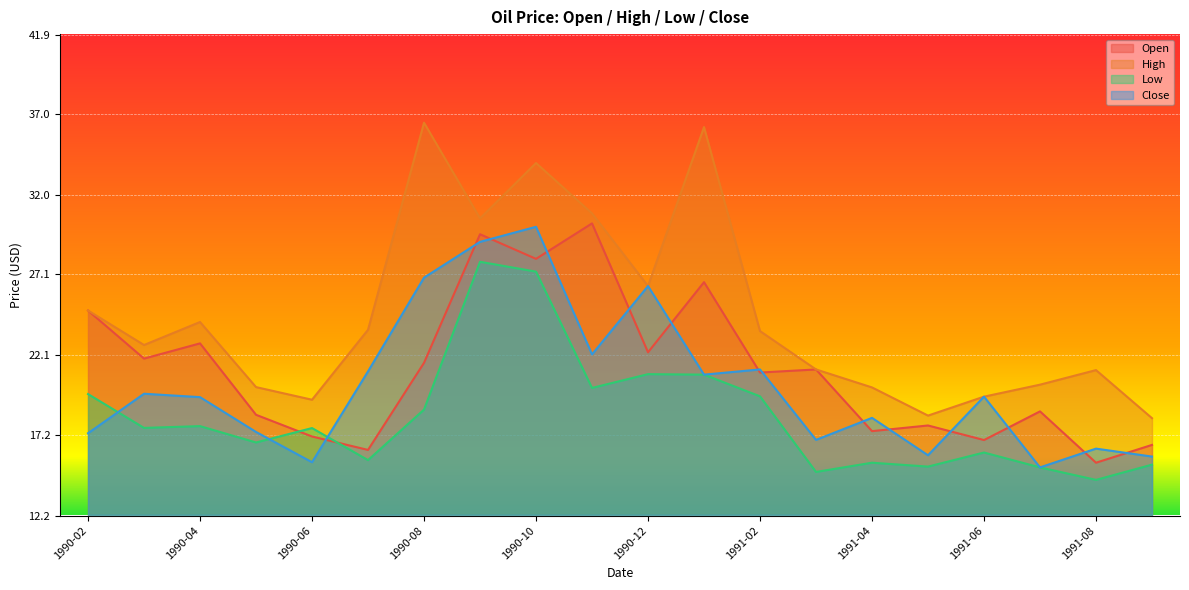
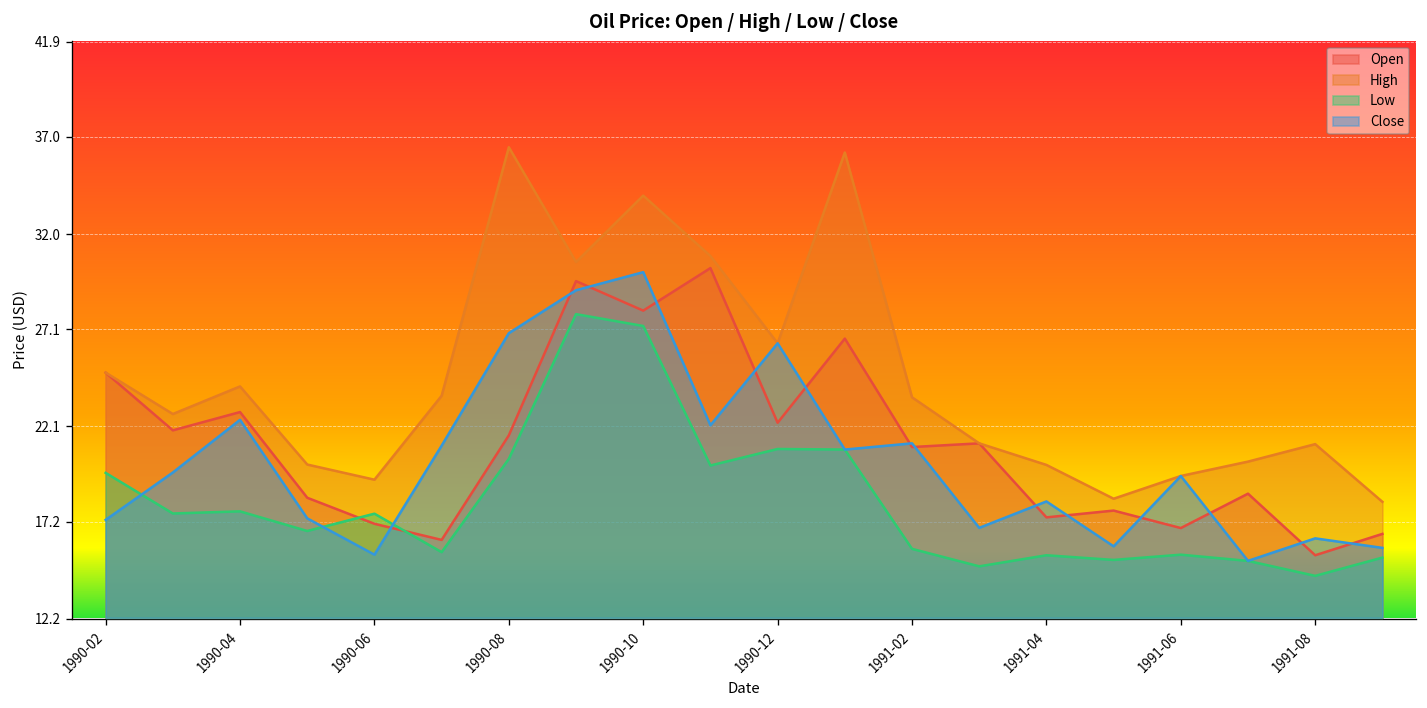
  {
    "Low": {
      "1990-02": 19.7,
      "1990-04": 17.7,
      "1990-06": 17.6,
-     "1990-08": 18.8,
+     "1990-08": 20.4,
      "1990-10": 27.3,
      "1990-12": 20.9,
-     "1991-02": 19.6,
+     "1991-02": 15.8,
      "1991-04": 15.5,
-     "1991-06": 16.1,
+     "1991-06": 15.5,
      "1991-08": 14.4
    },
    "Close": {
      "1990-02": 17.3,
-     "1990-04": 19.5,
+     "1990-04": 22.4,
      "1990-06": 15.5,
      "1990-08": 26.9,
      "1990-10": 30.0,
      "1991-02": 21.2,
      "1991-04": 18.2,
      "1991-08": 16.3
    }
  }
